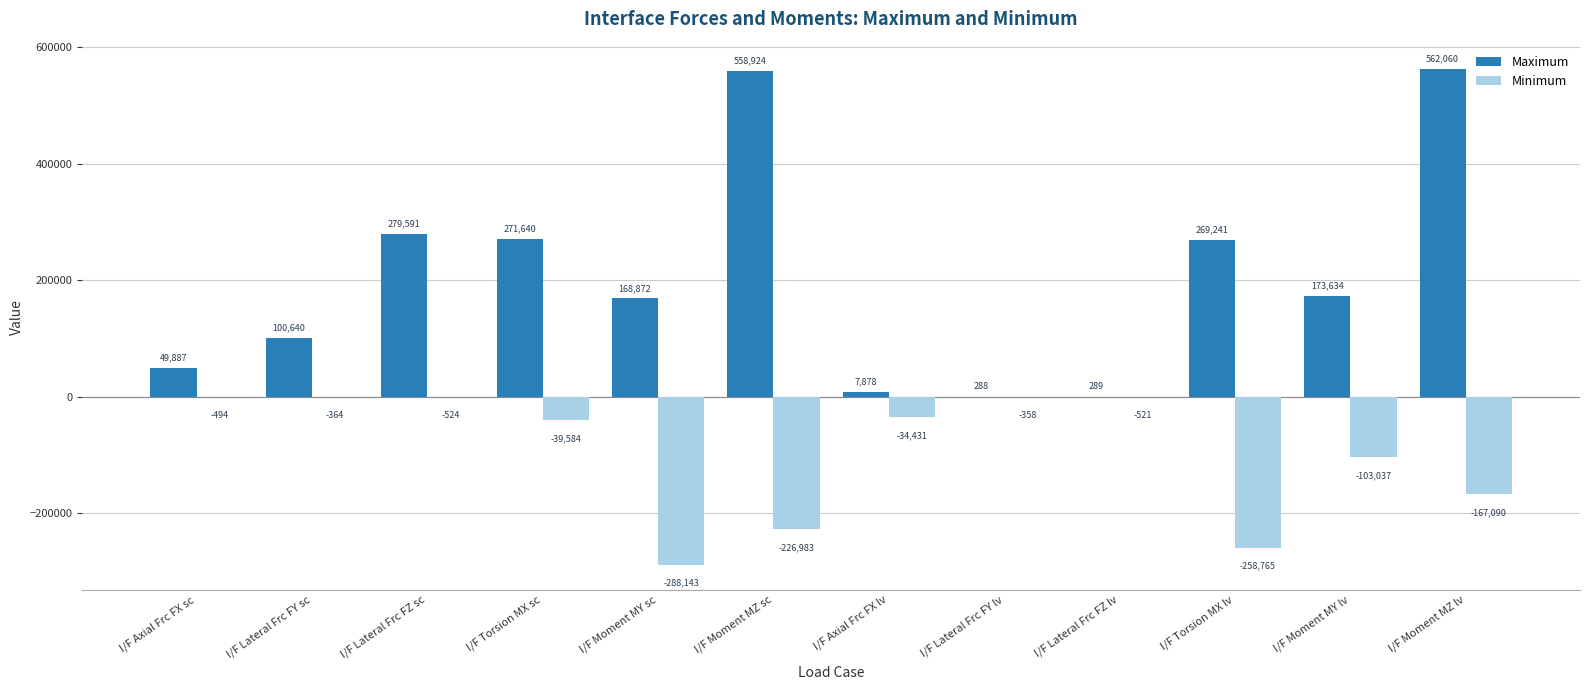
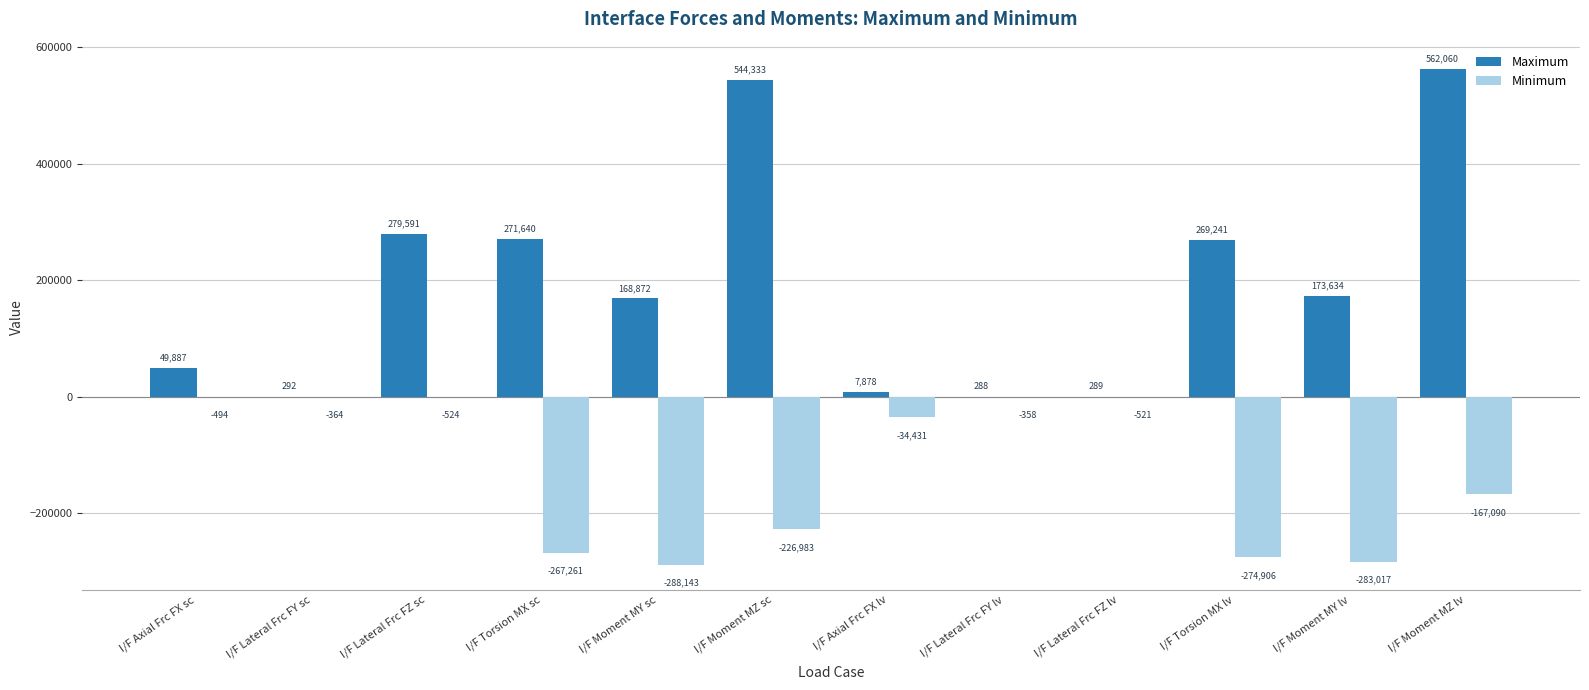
  {
    "Maximum": {
      "I/F Axial Frc FX sc": "49,887",
-     "I/F Lateral Frc FY sc": "100,640",
+     "I/F Lateral Frc FY sc": "292",
      "I/F Lateral Frc FZ sc": "279,591",
      "I/F Torsion MX sc": "271,640",
      "I/F Moment MY sc": "168,872",
-     "I/F Moment MZ sc": "558,924",
+     "I/F Moment MZ sc": "544,333",
      "I/F Axial Frc FX lv": "7,878",
      "I/F Lateral Frc FY lv": "288",
      "I/F Lateral Frc FZ lv": "289",
      "I/F Torsion MX lv": "269,241",
      "I/F Moment MY lv": "173,634",
      "I/F Moment MZ lv": "562,060"
    },
    "Minimum": {
      "I/F Axial Frc FX sc": "-494",
      "I/F Lateral Frc FY sc": "-364",
      "I/F Lateral Frc FZ sc": "-524",
-     "I/F Torsion MX sc": "-39,584",
+     "I/F Torsion MX sc": "-267,261",
      "I/F Moment MY sc": "-288,143",
      "I/F Moment MZ sc": "-226,983",
      "I/F Axial Frc FX lv": "-34,431",
      "I/F Lateral Frc FY lv": "-358",
      "I/F Lateral Frc FZ lv": "-521",
-     "I/F Torsion MX lv": "-258,765",
-     "I/F Moment MY lv": "-103,037",
+     "I/F Torsion MX lv": "-274,906",
+     "I/F Moment MY lv": "-283,017",
      "I/F Moment MZ lv": "-167,090"
    }
  }
